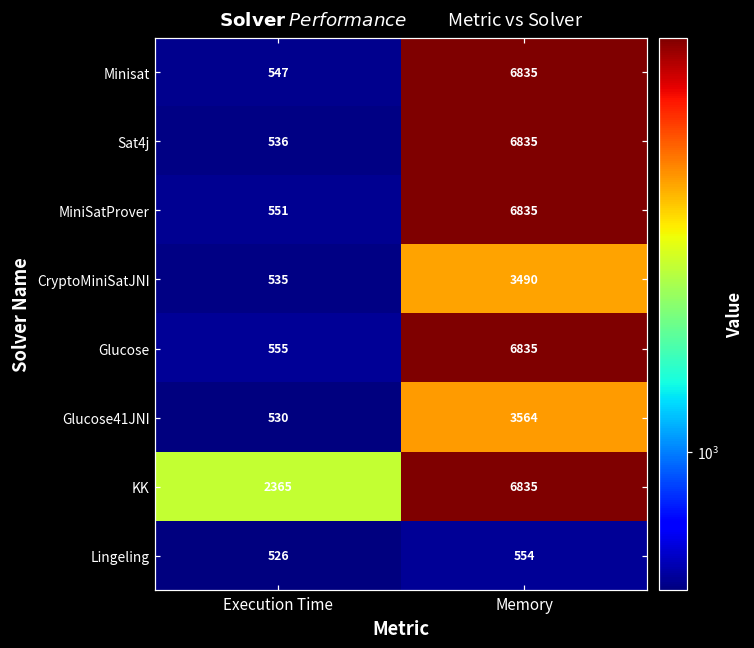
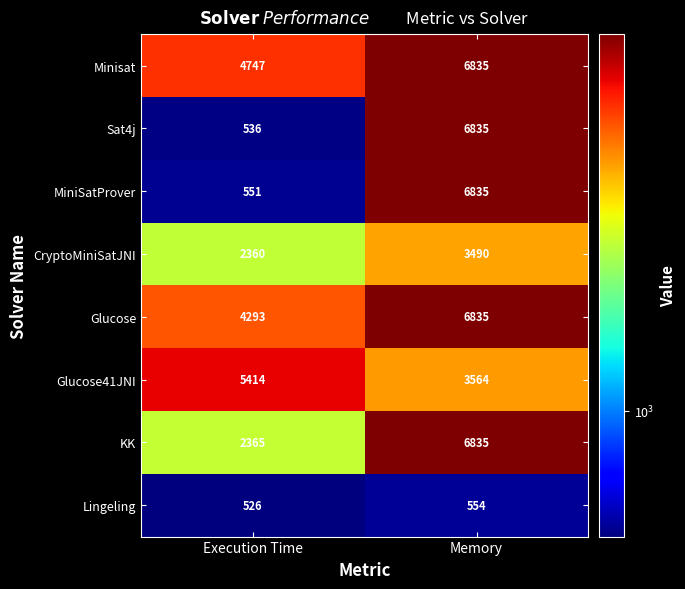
  {
    "Minisat": {
-     "Execution Time": 547,
+     "Execution Time": 4747,
      "Memory": 6835
    },
    "Sat4j": {
      "Execution Time": 536,
      "Memory": 6835
    },
    "MiniSatProver": {
      "Execution Time": 551,
      "Memory": 6835
    },
    "CryptoMiniSatJNI": {
-     "Execution Time": 535,
+     "Execution Time": 2360,
      "Memory": 3490
    },
    "Glucose": {
-     "Execution Time": 555,
+     "Execution Time": 4293,
      "Memory": 6835
    },
    "Glucose41JNI": {
-     "Execution Time": 530,
+     "Execution Time": 5414,
      "Memory": 3564
    },
    "KK": {
      "Execution Time": 2365,
      "Memory": 6835
    },
    "Lingeling": {
      "Execution Time": 526,
      "Memory": 554
    }
  }
